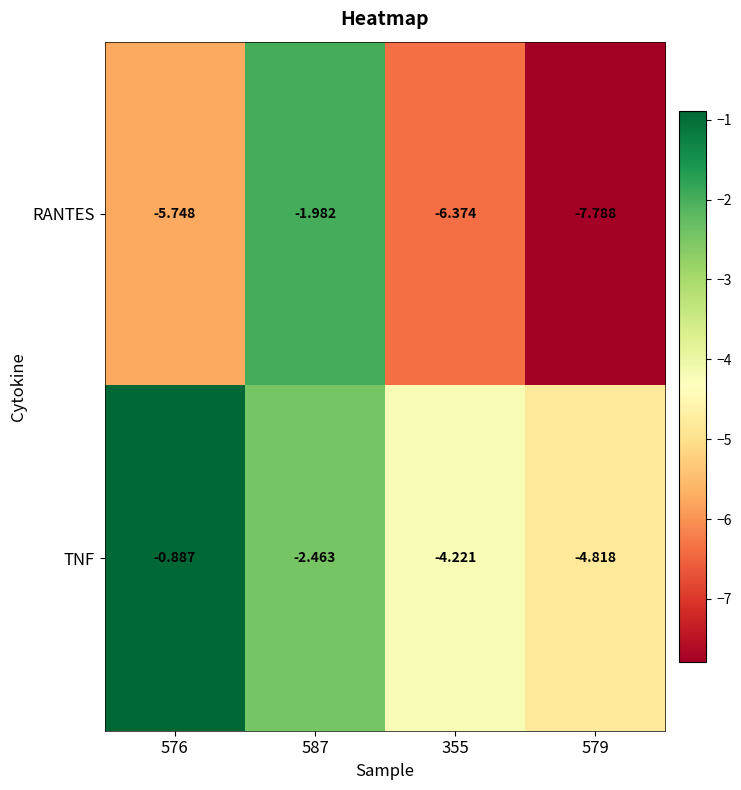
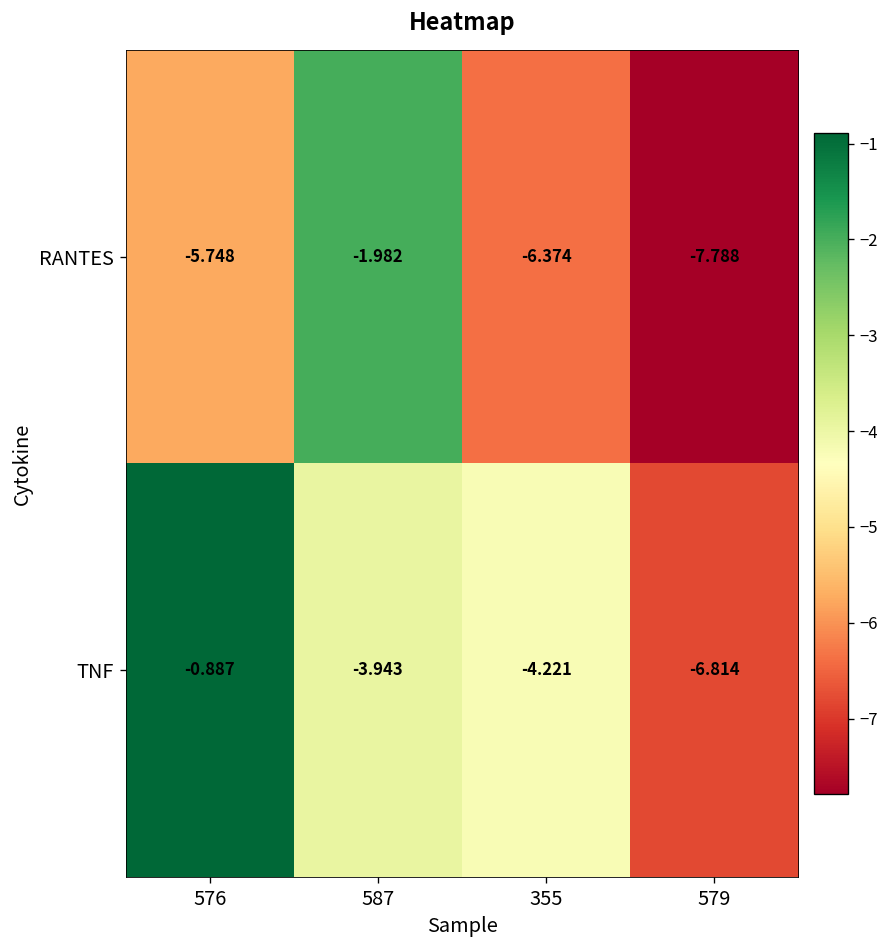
  {
    "RANTES": {
      "576": -5.748,
      "587": -1.982,
      "355": -6.374,
      "579": -7.788
    },
    "TNF": {
      "576": -0.887,
-     "587": -2.463,
+     "587": -3.943,
      "355": -4.221,
-     "579": -4.818
+     "579": -6.814
    }
  }
